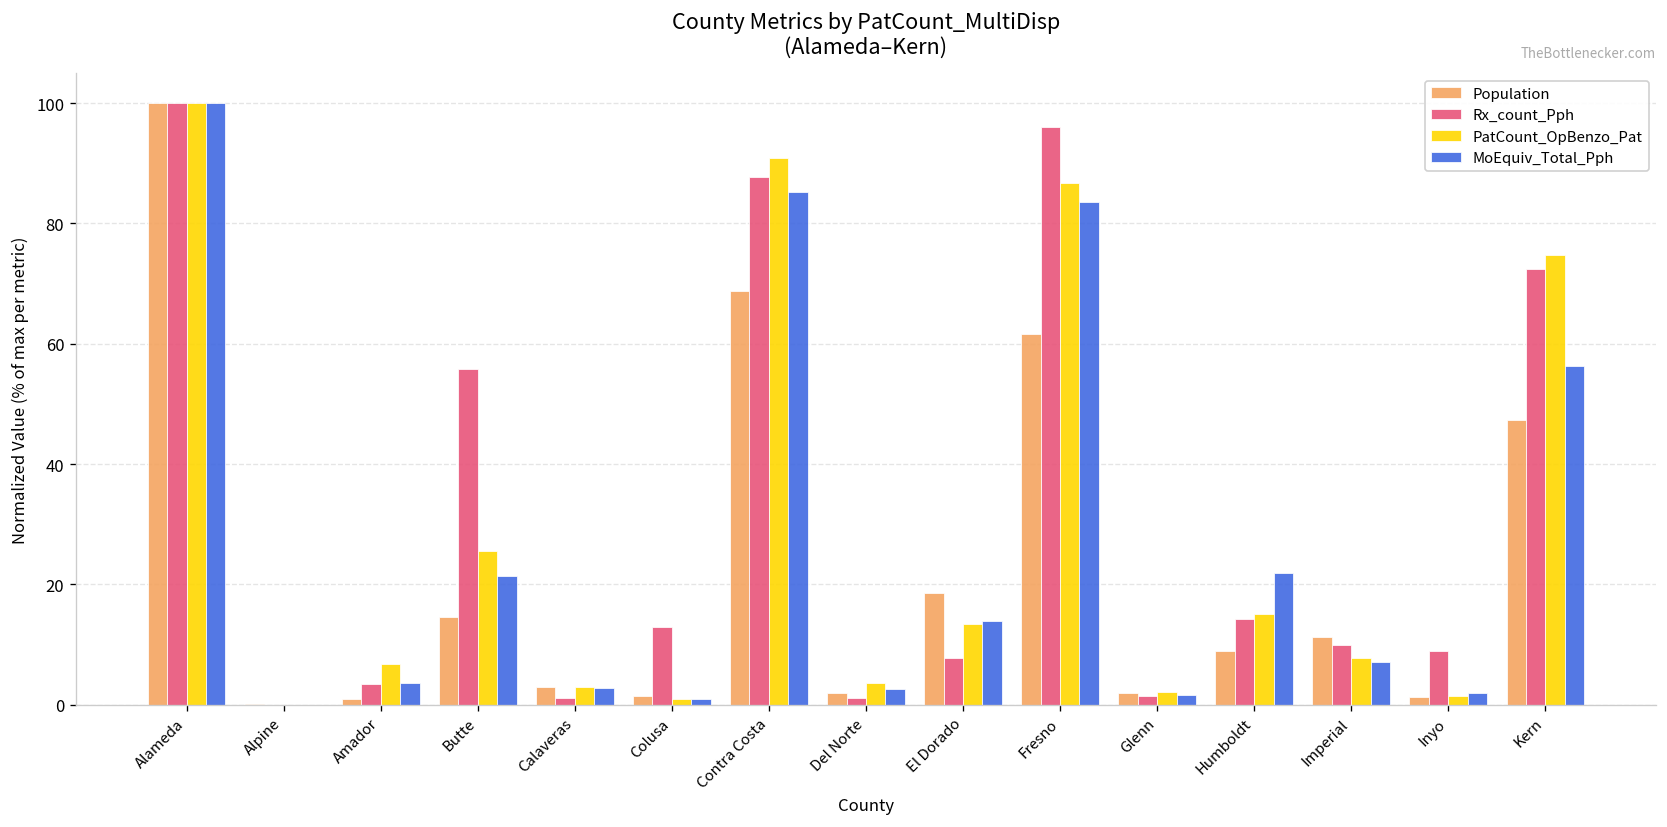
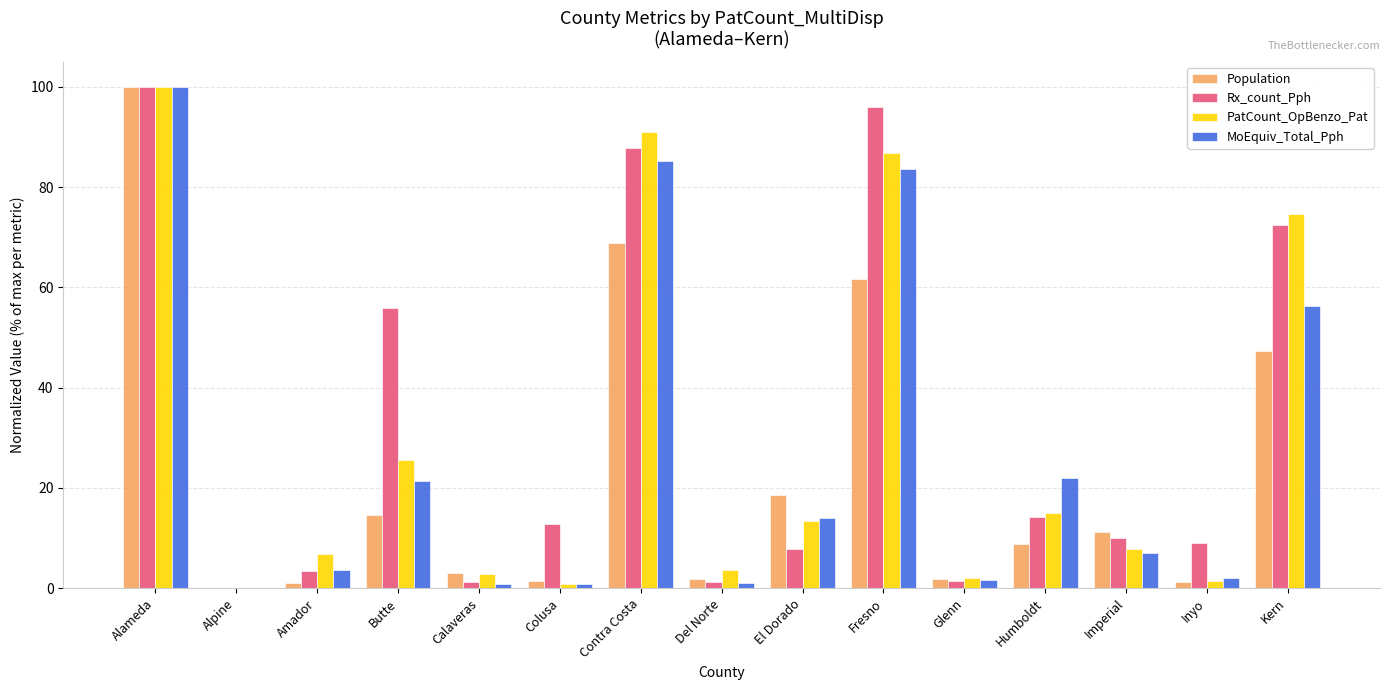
  {
    "Population": {
      "Alameda": 100,
      "Amador": 1,
      "Butte": 15,
      "Calaveras": 3,
      "Colusa": 1,
      "Contra Costa": 69,
      "Del Norte": 2,
      "El Dorado": 19,
      "Fresno": 62,
      "Glenn": 2,
      "Humboldt": 9,
      "Imperial": 11,
      "Inyo": 1,
      "Kern": 47
    },
    "Rx_count_Pph": {
      "Alameda": 100,
      "Alpine": 0,
      "Amador": 3,
      "Butte": 56,
      "Calaveras": 1,
      "Colusa": 13,
      "Contra Costa": 88,
      "Del Norte": 1,
      "El Dorado": 8,
      "Fresno": 96,
      "Glenn": 1,
      "Humboldt": 14,
      "Imperial": 10,
      "Inyo": 9,
      "Kern": 72
    },
    "PatCount_OpBenzo_Pat": {
      "Alameda": 100,
      "Alpine": 0,
      "Amador": 7,
      "Butte": 26,
      "Calaveras": 3,
      "Colusa": 1,
      "Contra Costa": 91,
      "Del Norte": 4,
      "El Dorado": 13,
      "Fresno": 87,
      "Glenn": 2,
      "Humboldt": 15,
      "Imperial": 8,
      "Inyo": 1,
      "Kern": 75
    },
    "MoEquiv_Total_Pph": {
      "Alameda": 100,
      "Alpine": 0,
      "Amador": 4,
      "Butte": 21,
-     "Calaveras": 3,
+     "Calaveras": 1,
      "Colusa": 1,
      "Contra Costa": 85,
-     "Del Norte": 3,
+     "Del Norte": 1,
      "El Dorado": 14,
      "Fresno": 84,
      "Glenn": 2,
      "Humboldt": 22,
      "Imperial": 7,
      "Inyo": 2,
      "Kern": 56
    }
  }
